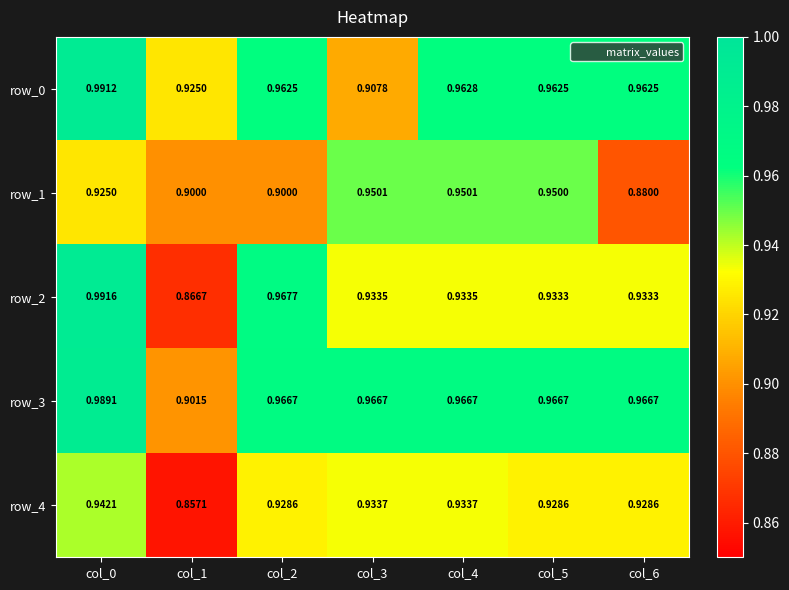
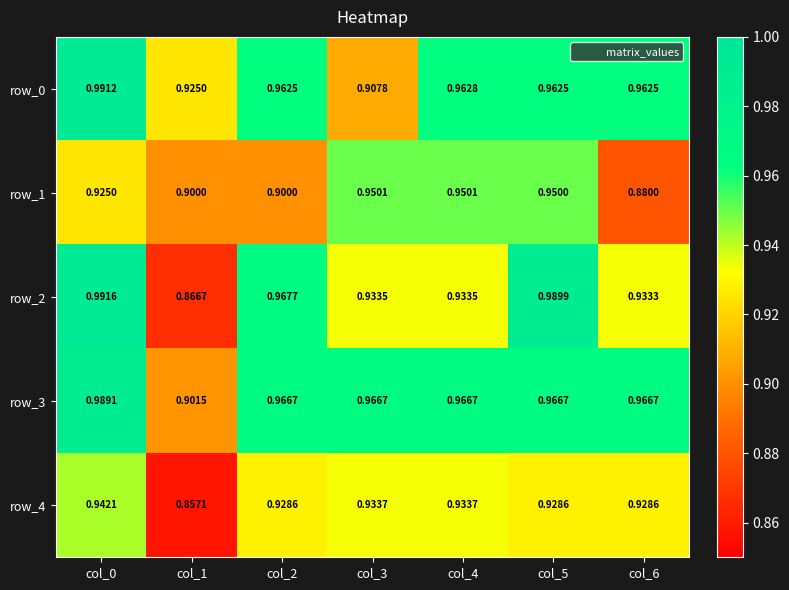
  {
    "row_0": {
      "col_0": 0.9912,
      "col_1": 0.9250,
      "col_2": 0.9625,
      "col_3": 0.9078,
      "col_4": 0.9628,
      "col_5": 0.9625,
      "col_6": 0.9625
    },
    "row_1": {
      "col_0": 0.9250,
      "col_1": 0.9000,
      "col_2": 0.9000,
      "col_3": 0.9501,
      "col_4": 0.9501,
      "col_5": 0.9500,
      "col_6": 0.8800
    },
    "row_2": {
      "col_0": 0.9916,
      "col_1": 0.8667,
      "col_2": 0.9677,
      "col_3": 0.9335,
      "col_4": 0.9335,
-     "col_5": 0.9333,
+     "col_5": 0.9899,
      "col_6": 0.9333
    },
    "row_3": {
      "col_0": 0.9891,
      "col_1": 0.9015,
      "col_2": 0.9667,
      "col_3": 0.9667,
      "col_4": 0.9667,
      "col_5": 0.9667,
      "col_6": 0.9667
    },
    "row_4": {
      "col_0": 0.9421,
      "col_1": 0.8571,
      "col_2": 0.9286,
      "col_3": 0.9337,
      "col_4": 0.9337,
      "col_5": 0.9286,
      "col_6": 0.9286
    }
  }
